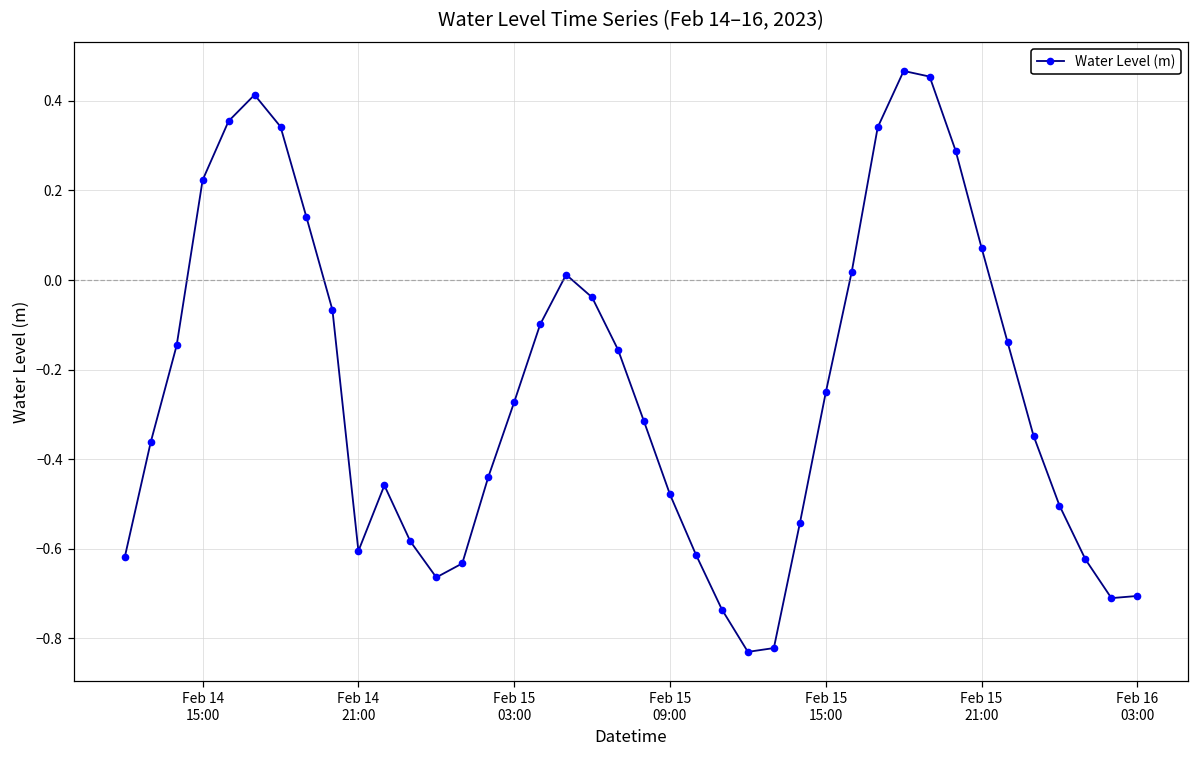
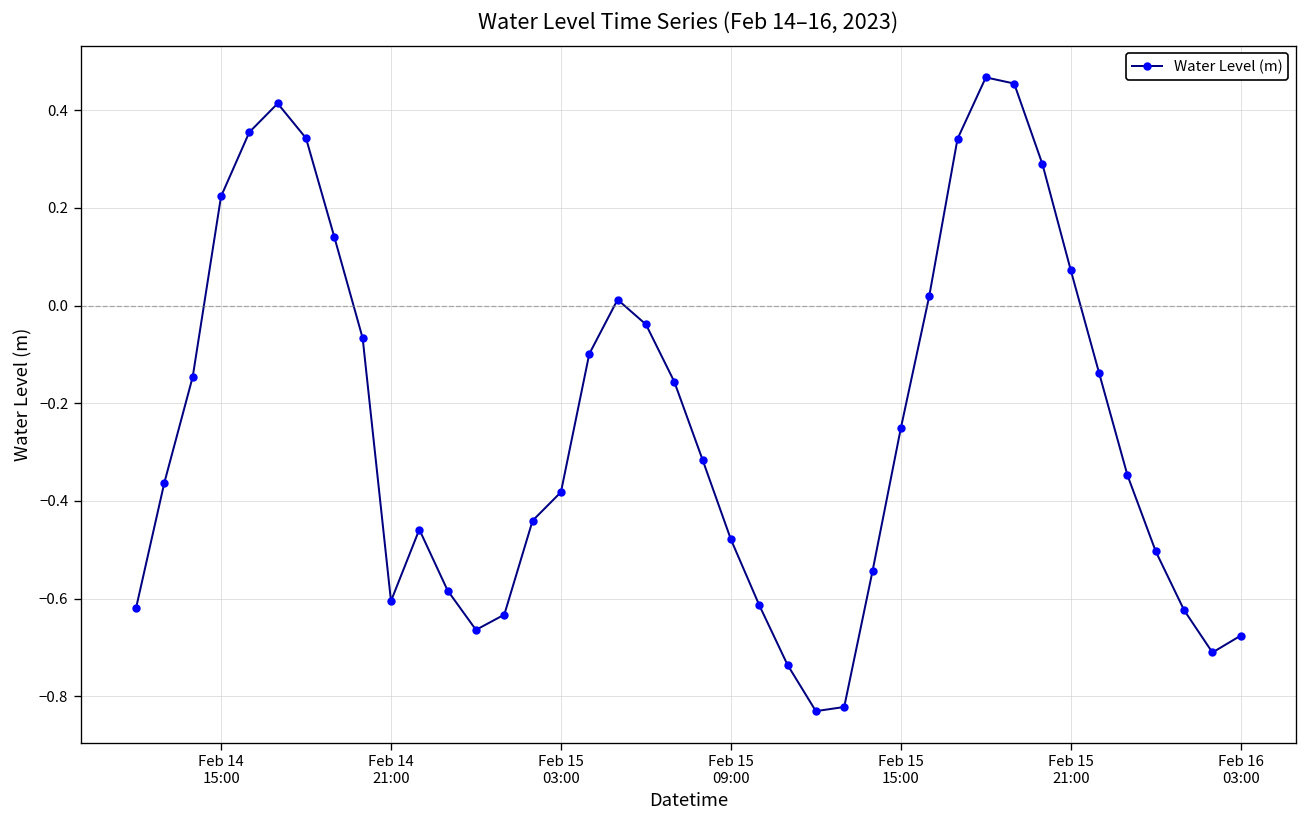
  {
    "Feb 14 15:00": 0.22,
    "Feb 14 21:00": -0.60,
-   "Feb 15 03:00": -0.27,
+   "Feb 15 03:00": -0.38,
    "Feb 15 09:00": -0.48,
    "Feb 15 15:00": -0.25,
    "Feb 15 21:00": 0.07,
-   "Feb 16 03:00": -0.71
+   "Feb 16 03:00": -0.68
  }
